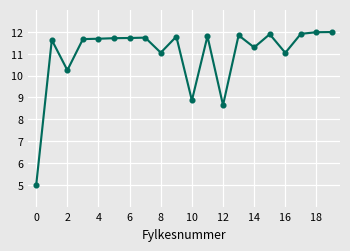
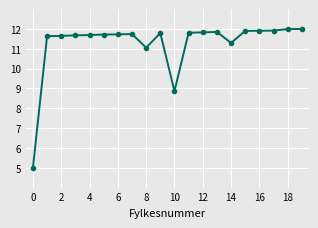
  {
    "0": 5.0,
-   "2": 10.3,
+   "2": 11.7,
    "4": 11.7,
    "6": 11.7,
    "8": 11.1,
    "10": 8.9,
-   "12": 8.6,
+   "12": 11.8,
    "14": 11.3,
-   "16": 11.0,
+   "16": 11.9,
    "18": 12.0
  }
